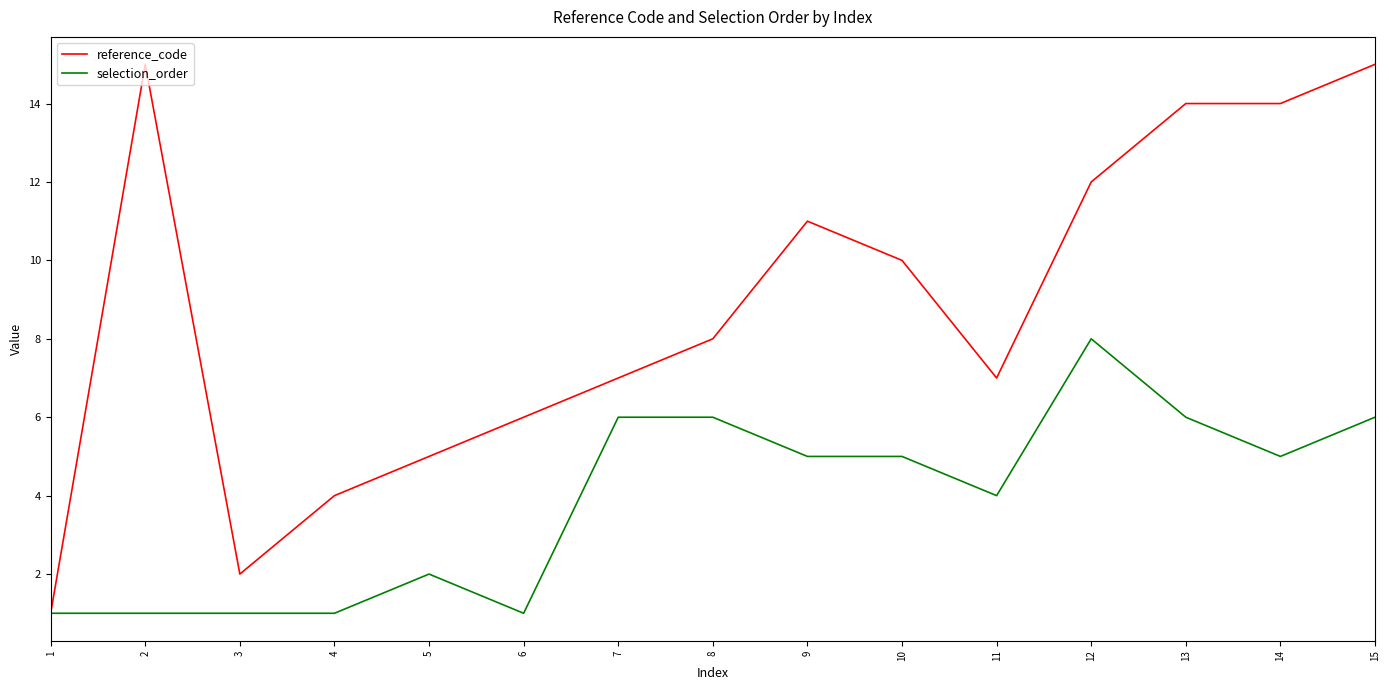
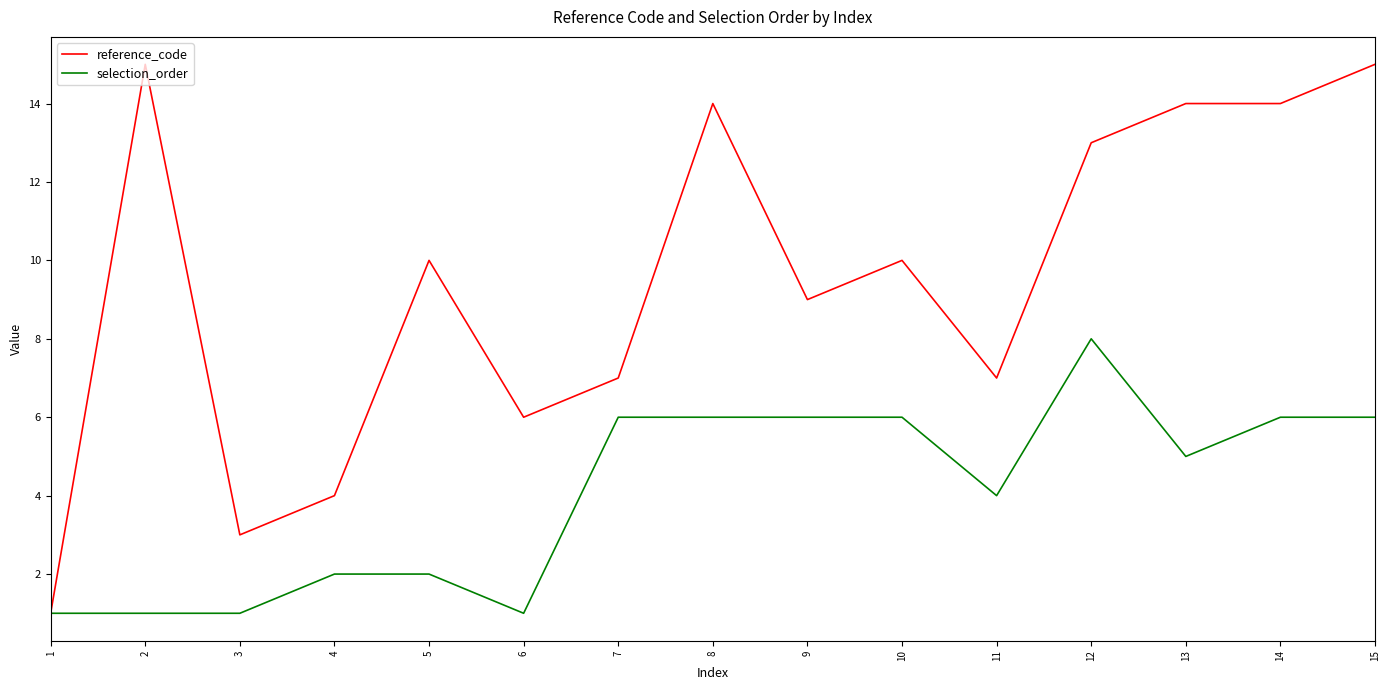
  {
    "reference_code": {
-     "3": 2,
+     "3": 3,
      "4": 4,
-     "5": 5,
+     "5": 10,
      "6": 6,
      "7": 7,
-     "8": 8,
-     "9": 11,
+     "8": 14,
+     "9": 9,
      "10": 10,
      "11": 7,
-     "12": 12,
+     "12": 13,
      "13": 14,
      "14": 14,
      "15": 15
    },
    "selection_order": {
      "2": 1,
      "3": 1,
-     "4": 1,
+     "4": 2,
      "5": 2,
      "6": 1,
      "7": 6,
      "8": 6,
-     "9": 5,
-     "10": 5,
+     "9": 6,
+     "10": 6,
      "11": 4,
      "12": 8,
-     "13": 6,
-     "14": 5,
+     "13": 5,
+     "14": 6,
      "15": 6
    }
  }
